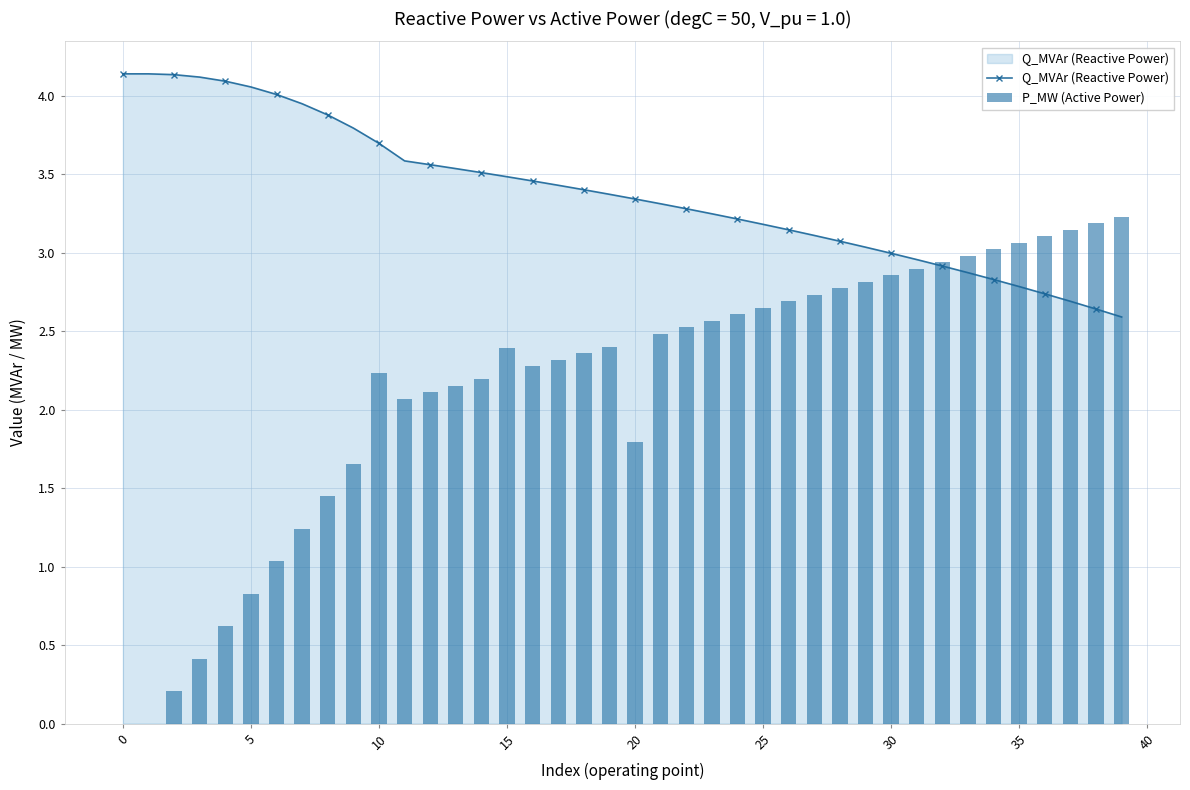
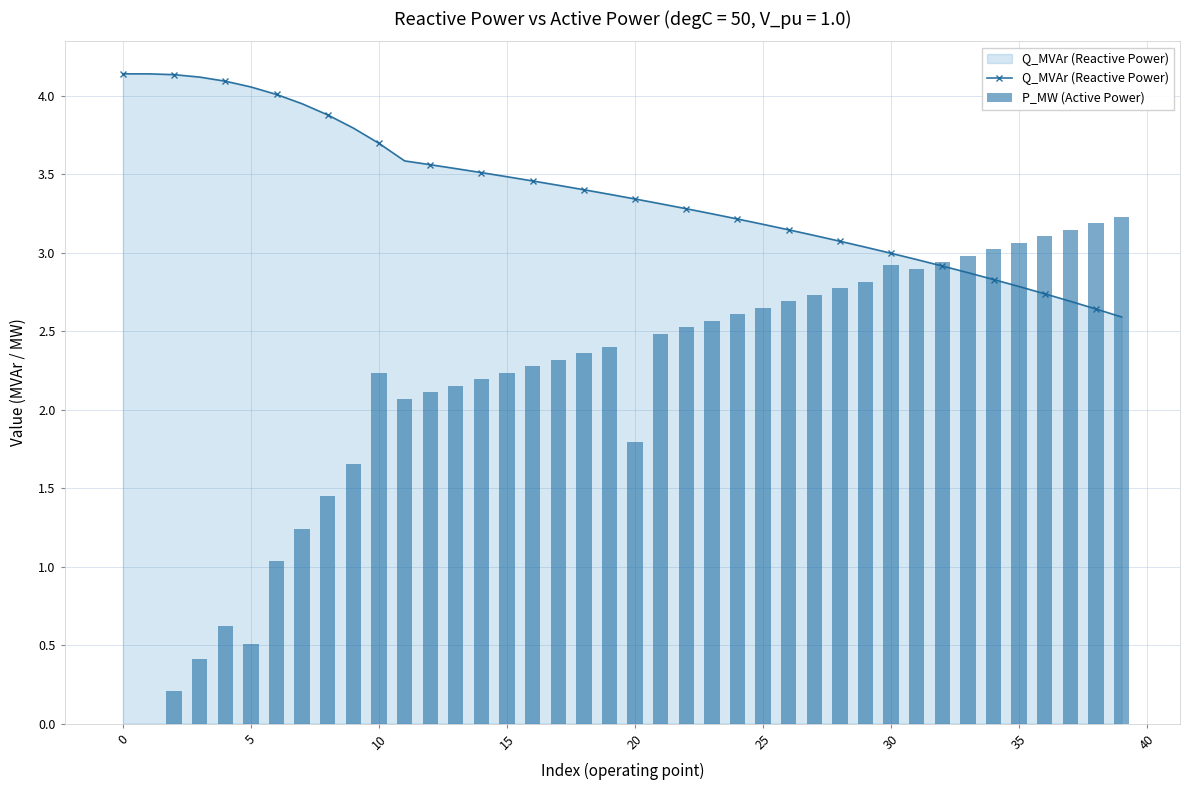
  {
    "P_MW (Active Power)": {
      "0": 0.00,
-     "5": 0.83,
+     "5": 0.51,
      "10": 2.23,
-     "15": 2.39,
+     "15": 2.24,
      "20": 1.79,
      "25": 2.65,
-     "30": 2.86,
+     "30": 2.92,
      "35": 3.06
    }
  }
